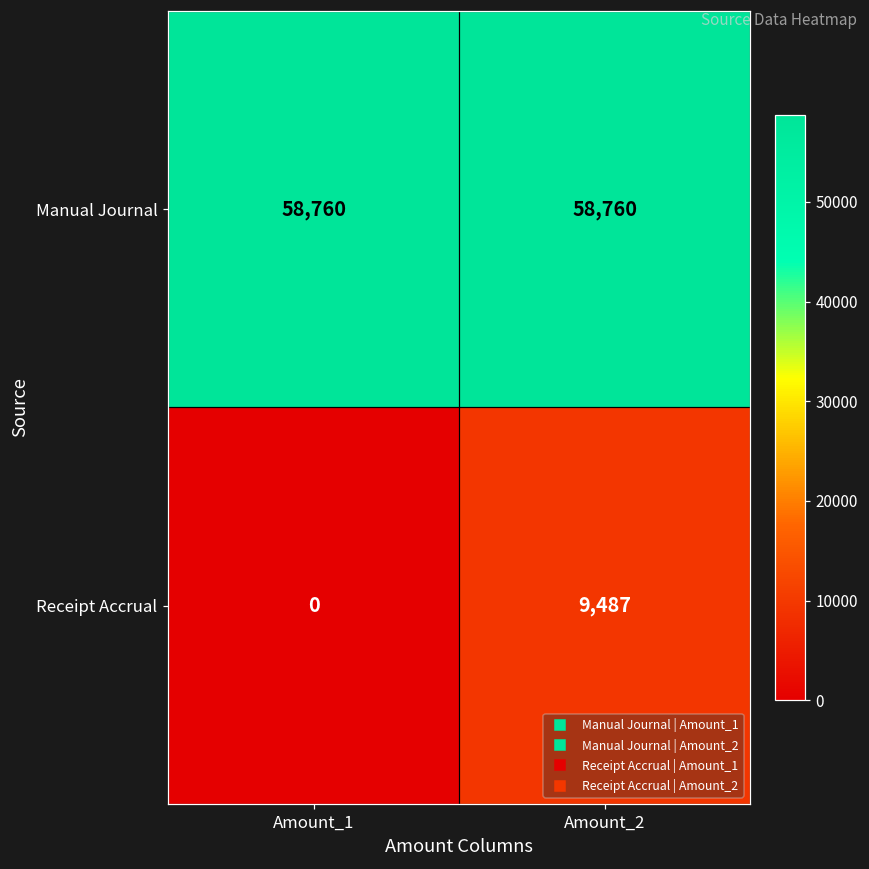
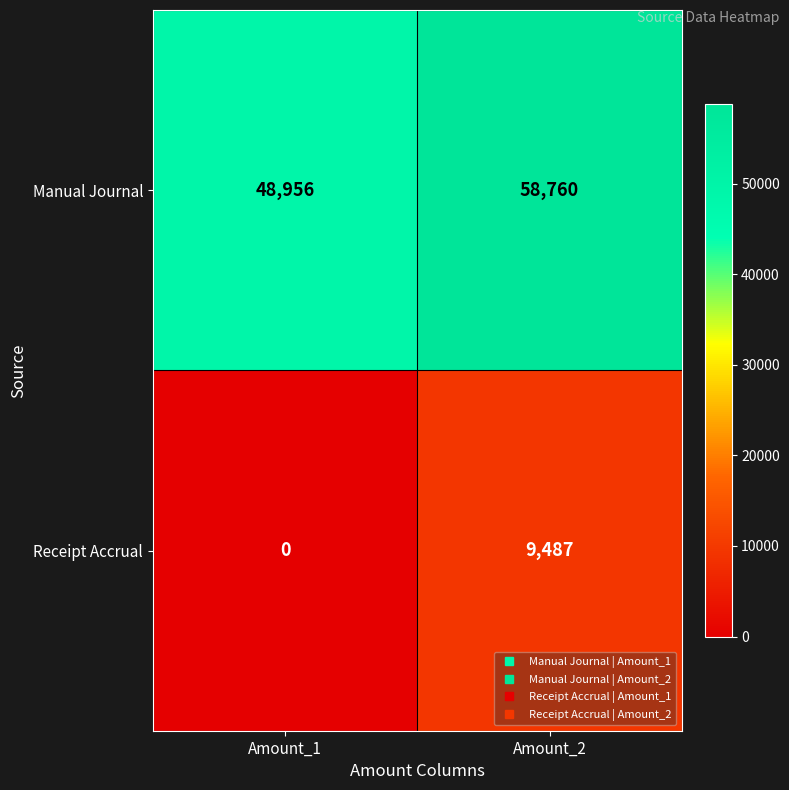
  {
    "Manual Journal": {
-     "Amount_1": "58,760",
+     "Amount_1": "48,956",
      "Amount_2": "58,760"
    },
    "Receipt Accrual": {
      "Amount_1": "0",
      "Amount_2": "9,487"
    }
  }
